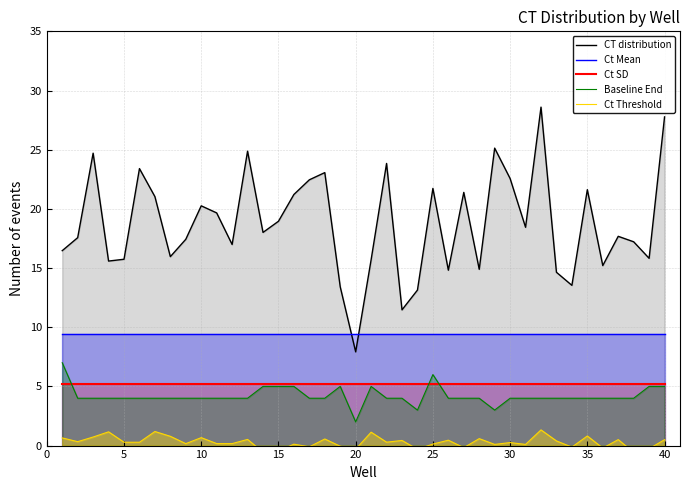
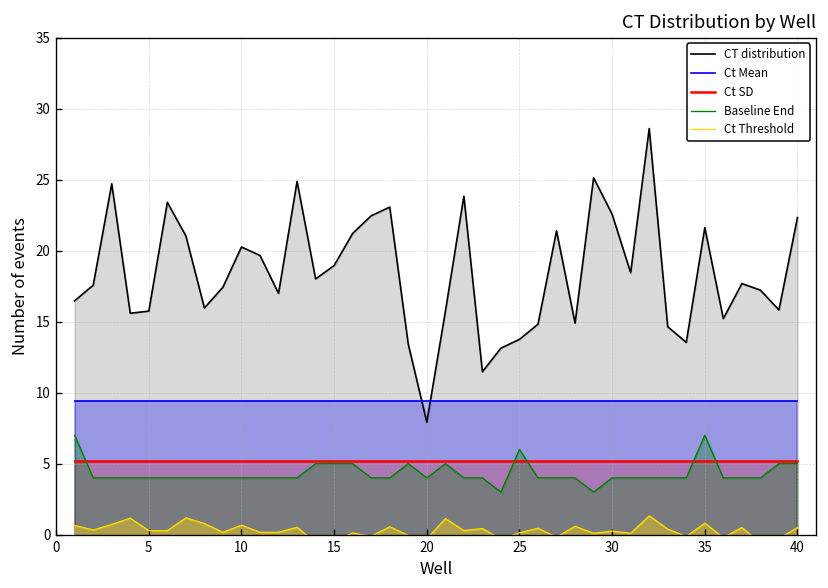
  {
    "CT distribution": {
      "5": 15.7,
      "10": 20.3,
      "15": 19.0,
      "20": 7.9,
-     "25": 21.7,
+     "25": 13.8,
      "30": 22.6,
      "35": 21.6,
-     "40": 27.8
+     "40": 22.3
    },
    "Ct Mean": {
      "5": 9.4,
      "10": 9.4,
      "15": 9.4,
      "20": 9.4,
      "25": 9.4,
      "30": 9.4,
      "35": 9.4,
      "40": 9.4
    },
    "Ct SD": {
      "5": 5.2,
      "10": 5.2,
      "20": 5.2,
      "25": 5.2,
      "30": 5.2,
      "35": 5.2
    },
    "Baseline End": {
      "5": 4,
      "10": 4,
-     "20": 2,
+     "20": 4,
      "25": 6,
      "30": 4,
-     "35": 4
+     "35": 7
    }
  }
